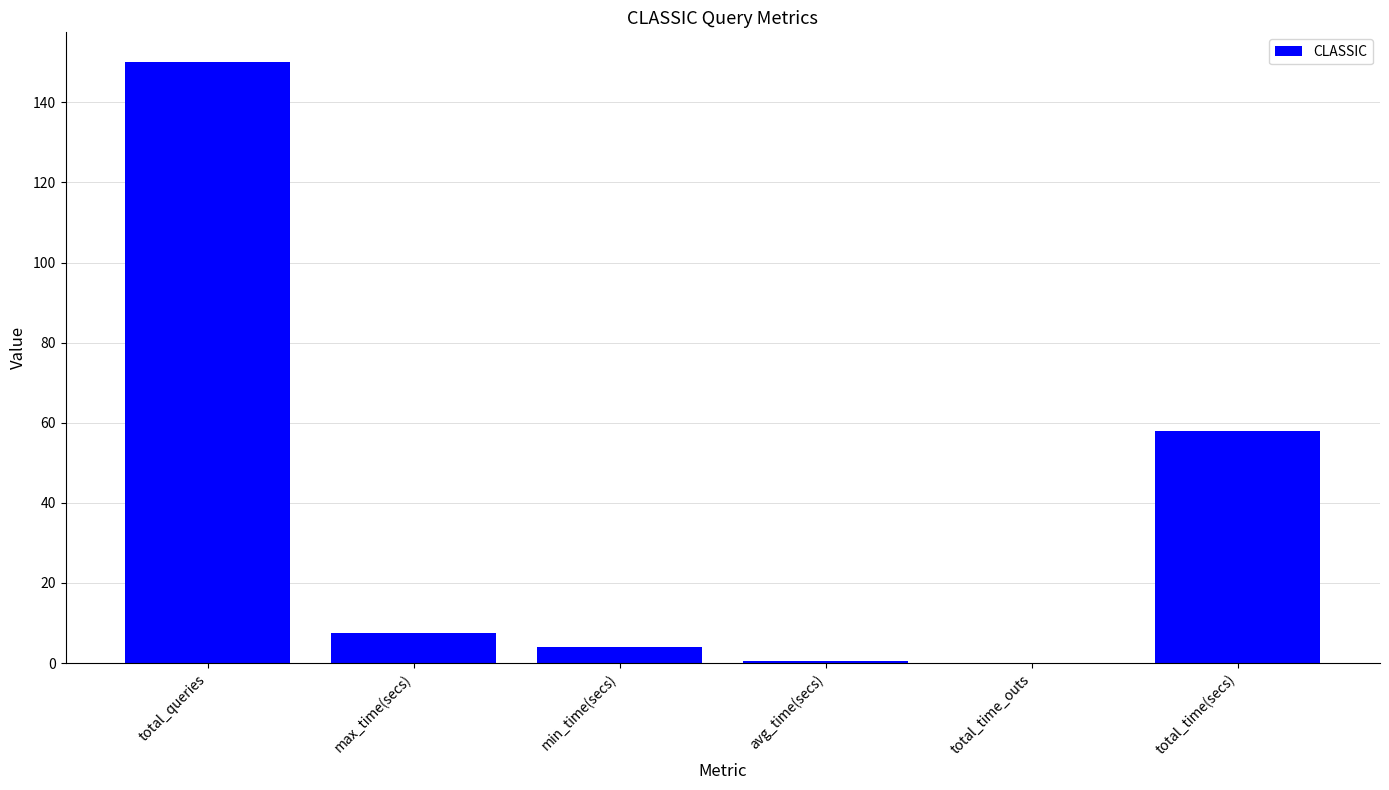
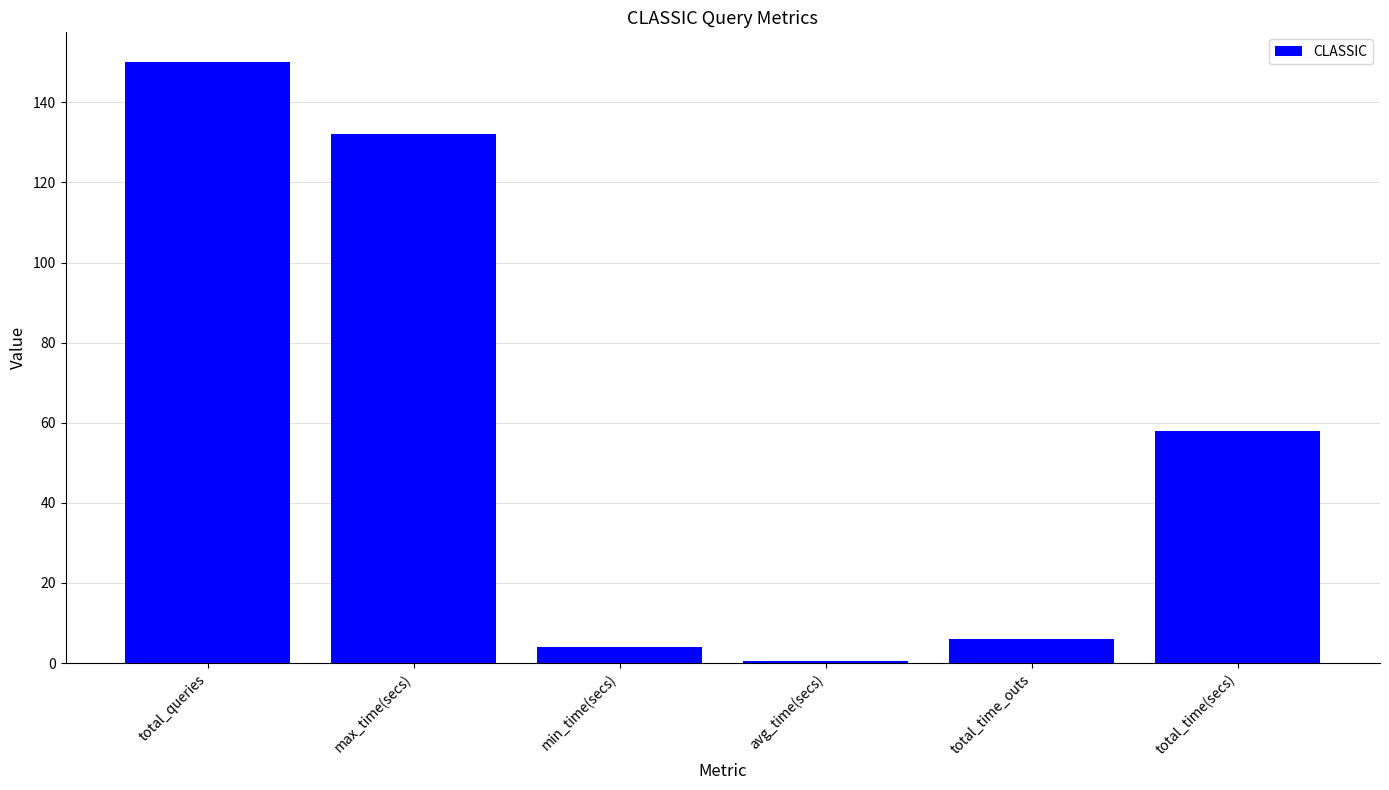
  {
    "total_queries": 150,
-   "max_time(secs)": 7,
+   "max_time(secs)": 132,
    "min_time(secs)": 4,
-   "total_time_outs": 0,
+   "total_time_outs": 6,
    "total_time(secs)": 58
  }
